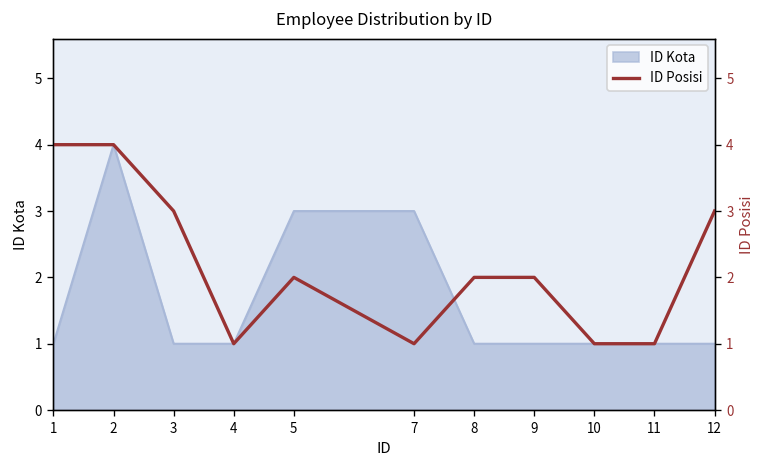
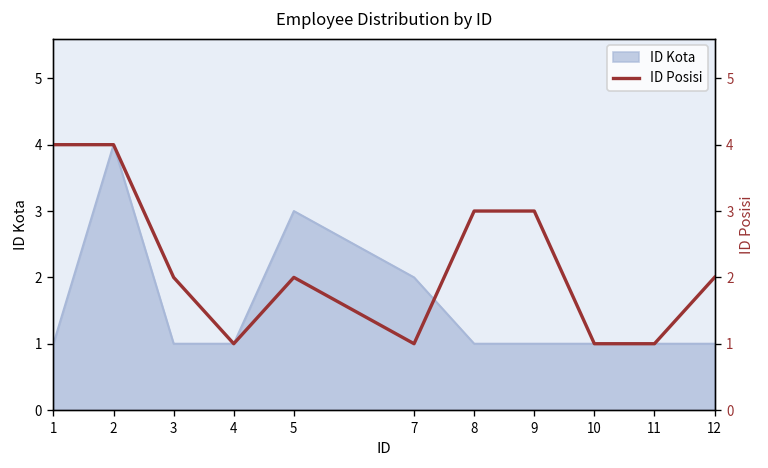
  {
    "ID Kota": {
      "1": 1,
      "2": 4,
      "3": 1,
      "4": 1,
      "5": 3,
-     "7": 3,
+     "7": 2,
      "8": 1,
      "9": 1,
      "10": 1,
      "11": 1,
      "12": 1
    },
    "ID Posisi": {
      "1": 4,
      "2": 4,
-     "3": 3,
+     "3": 2,
      "4": 1,
      "5": 2,
      "7": 1,
-     "8": 2,
-     "9": 2,
+     "8": 3,
+     "9": 3,
      "10": 1,
      "11": 1,
-     "12": 3
+     "12": 2
    }
  }
